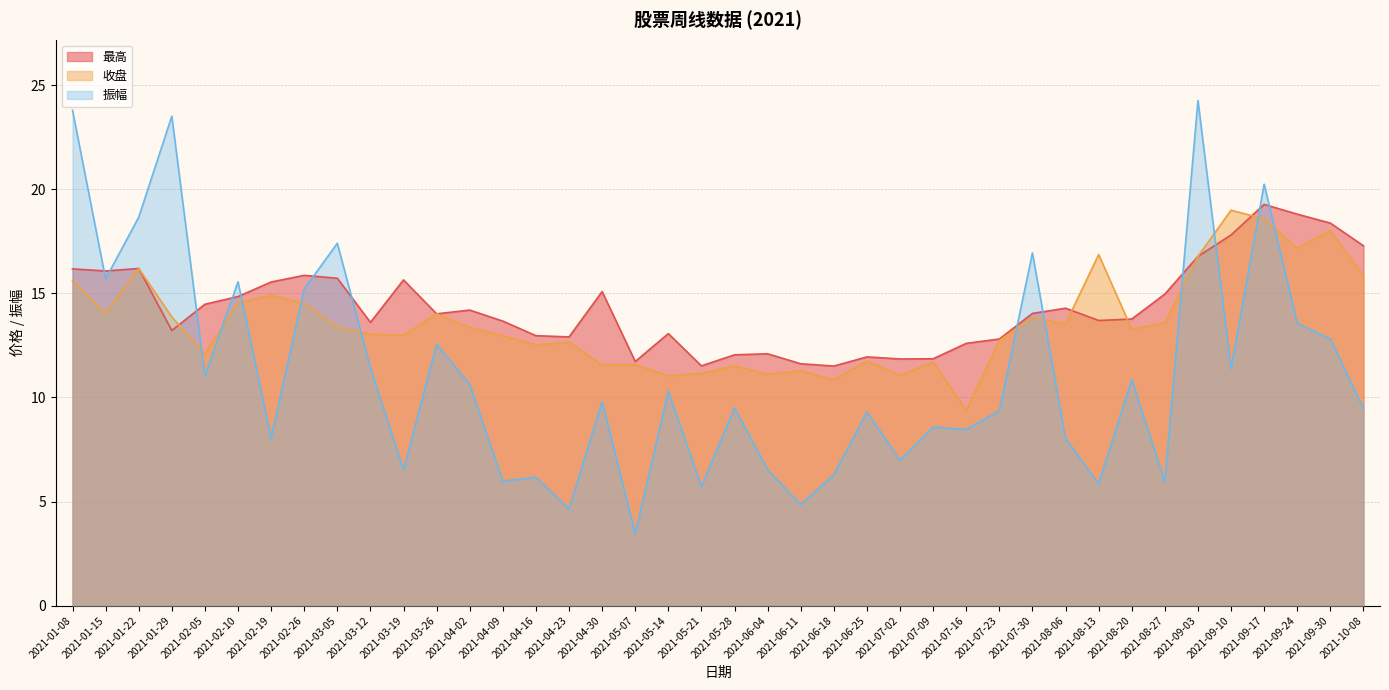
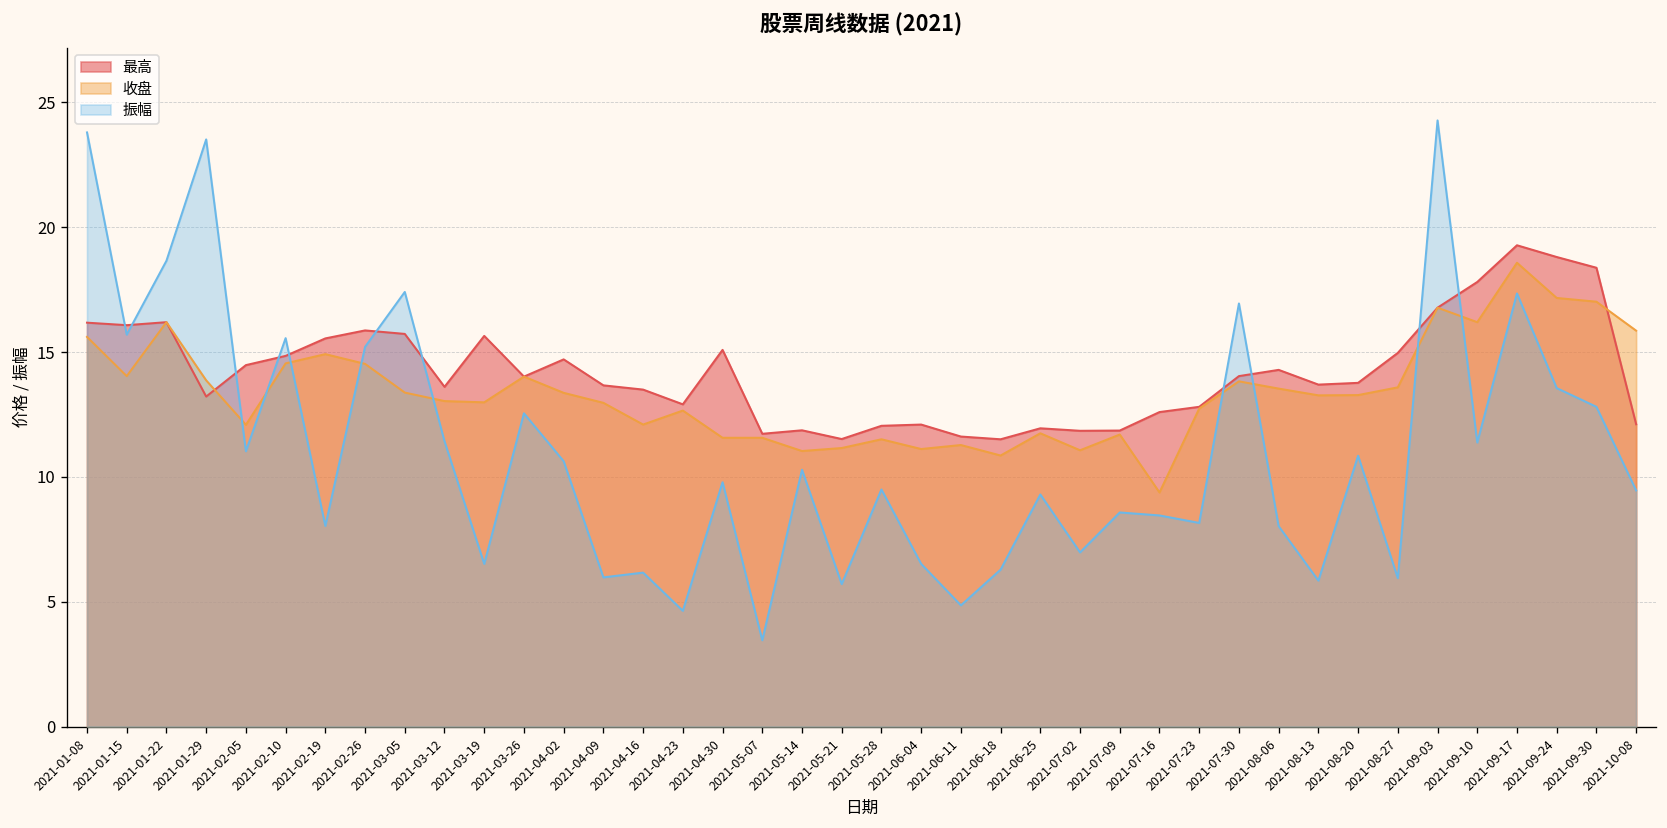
  {
    "最高": {
      "2021-01-08": 16.2,
      "2021-01-15": 16.1,
      "2021-01-29": 13.2,
      "2021-02-05": 14.5,
      "2021-02-10": 14.9,
      "2021-02-19": 15.6,
      "2021-02-26": 15.9,
      "2021-03-05": 15.7,
      "2021-03-12": 13.6,
      "2021-03-19": 15.7,
-     "2021-04-02": 14.2,
+     "2021-04-02": 14.7,
      "2021-04-09": 13.7,
-     "2021-04-16": 13.0,
+     "2021-04-16": 13.5,
      "2021-04-23": 12.9,
      "2021-04-30": 15.1,
      "2021-05-07": 11.7,
-     "2021-05-14": 13.1,
+     "2021-05-14": 11.9,
      "2021-05-21": 11.5,
      "2021-05-28": 12.1,
      "2021-06-04": 12.1,
      "2021-06-11": 11.6,
      "2021-06-18": 11.5,
      "2021-06-25": 12.0,
      "2021-07-02": 11.9,
      "2021-07-09": 11.9,
      "2021-07-16": 12.6,
      "2021-07-30": 14.0,
      "2021-08-06": 14.3,
      "2021-08-13": 13.7,
      "2021-08-20": 13.8,
      "2021-08-27": 15.0,
      "2021-09-10": 17.8,
      "2021-09-17": 19.3,
      "2021-09-24": 18.8,
      "2021-09-30": 18.4,
-     "2021-10-08": 17.3
+     "2021-10-08": 12.1
    },
    "收盘": {
      "2021-01-08": 15.6,
      "2021-01-15": 14.0,
      "2021-01-29": 13.9,
      "2021-02-05": 12.1,
      "2021-02-10": 14.6,
      "2021-02-19": 14.9,
      "2021-02-26": 14.5,
      "2021-03-05": 13.4,
      "2021-03-12": 13.0,
      "2021-03-19": 13.0,
      "2021-04-02": 13.4,
      "2021-04-09": 13.0,
-     "2021-04-16": 12.5,
+     "2021-04-16": 12.1,
      "2021-04-23": 12.7,
      "2021-04-30": 11.6,
      "2021-05-07": 11.6,
      "2021-05-14": 11.0,
      "2021-05-21": 11.2,
      "2021-05-28": 11.5,
      "2021-06-04": 11.1,
      "2021-06-11": 11.3,
      "2021-06-18": 10.9,
      "2021-06-25": 11.8,
      "2021-07-02": 11.1,
      "2021-07-09": 11.7,
      "2021-07-16": 9.4,
      "2021-07-30": 13.8,
      "2021-08-06": 13.5,
-     "2021-08-13": 16.9,
+     "2021-08-13": 13.3,
      "2021-08-20": 13.3,
      "2021-08-27": 13.6,
-     "2021-09-10": 19.0,
+     "2021-09-10": 16.2,
      "2021-09-17": 18.6,
      "2021-09-24": 17.2,
-     "2021-09-30": 18.0,
+     "2021-09-30": 17.0,
      "2021-10-08": 15.9
    },
    "振幅": {
      "2021-01-08": 23.8,
      "2021-01-15": 15.7,
      "2021-01-22": 18.7,
      "2021-01-29": 23.5,
      "2021-02-05": 11.0,
      "2021-02-10": 15.6,
      "2021-02-19": 8.0,
      "2021-02-26": 15.2,
      "2021-03-05": 17.4,
      "2021-03-12": 11.4,
      "2021-03-19": 6.5,
      "2021-03-26": 12.6,
      "2021-04-02": 10.6,
      "2021-04-09": 6.0,
      "2021-04-16": 6.2,
      "2021-04-23": 4.6,
      "2021-04-30": 9.8,
      "2021-05-07": 3.5,
      "2021-05-14": 10.3,
      "2021-05-21": 5.7,
      "2021-05-28": 9.5,
      "2021-06-04": 6.5,
      "2021-06-11": 4.9,
      "2021-06-18": 6.3,
      "2021-06-25": 9.3,
      "2021-07-02": 7.0,
      "2021-07-09": 8.6,
      "2021-07-16": 8.5,
-     "2021-07-23": 9.4,
+     "2021-07-23": 8.2,
      "2021-07-30": 17.0,
      "2021-08-06": 8.0,
      "2021-08-13": 5.9,
      "2021-08-20": 10.9,
      "2021-08-27": 6.0,
      "2021-09-03": 24.3,
      "2021-09-10": 11.4,
-     "2021-09-17": 20.3,
+     "2021-09-17": 17.4,
      "2021-09-24": 13.6,
      "2021-09-30": 12.8,
      "2021-10-08": 9.5
    }
  }
